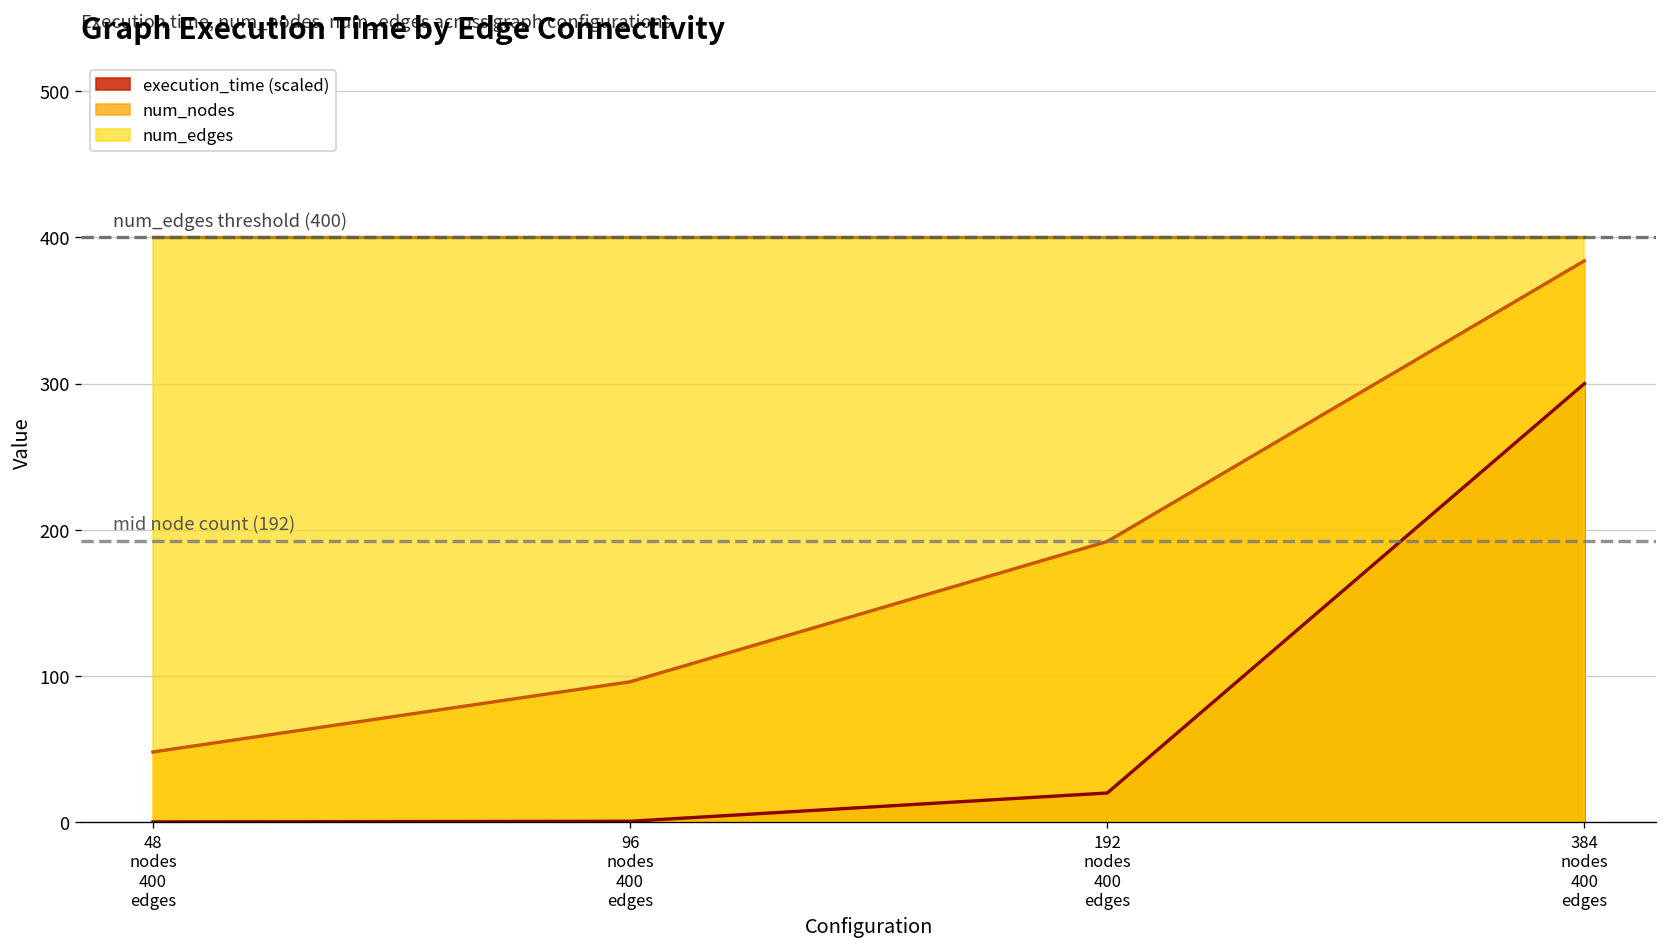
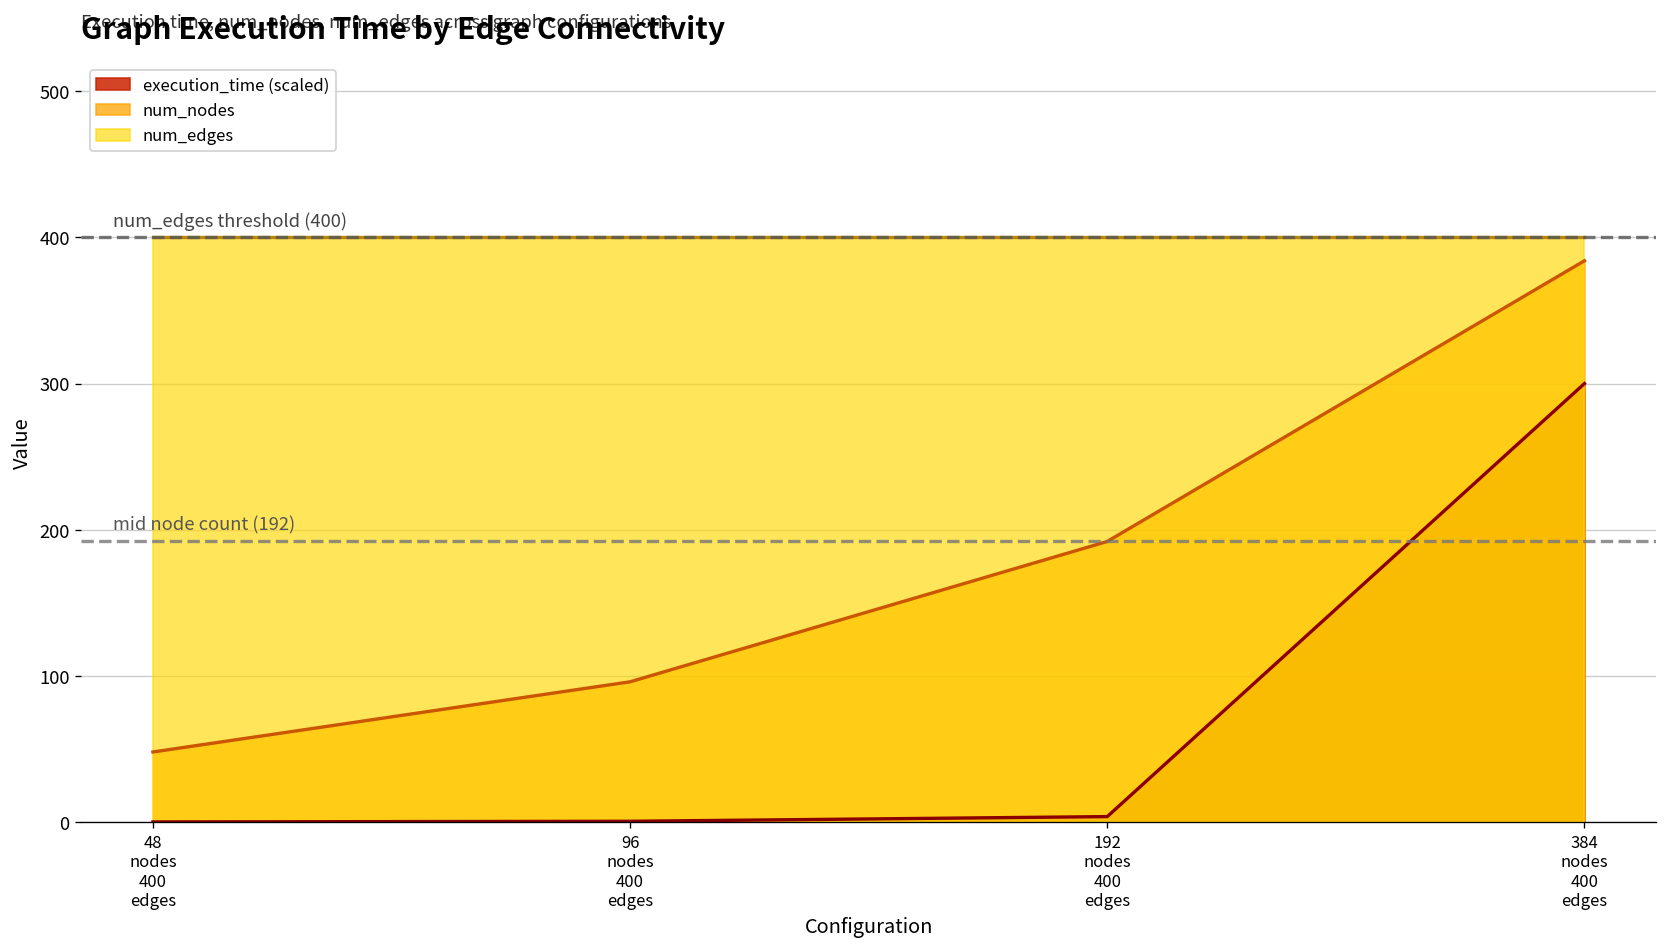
  {
    "execution_time (scaled)": {
      "48 nodes 400 edges": 0,
      "96 nodes 400 edges": 1,
-     "192 nodes 400 edges": 20,
+     "192 nodes 400 edges": 4,
      "384 nodes 400 edges": 300
    }
  }
